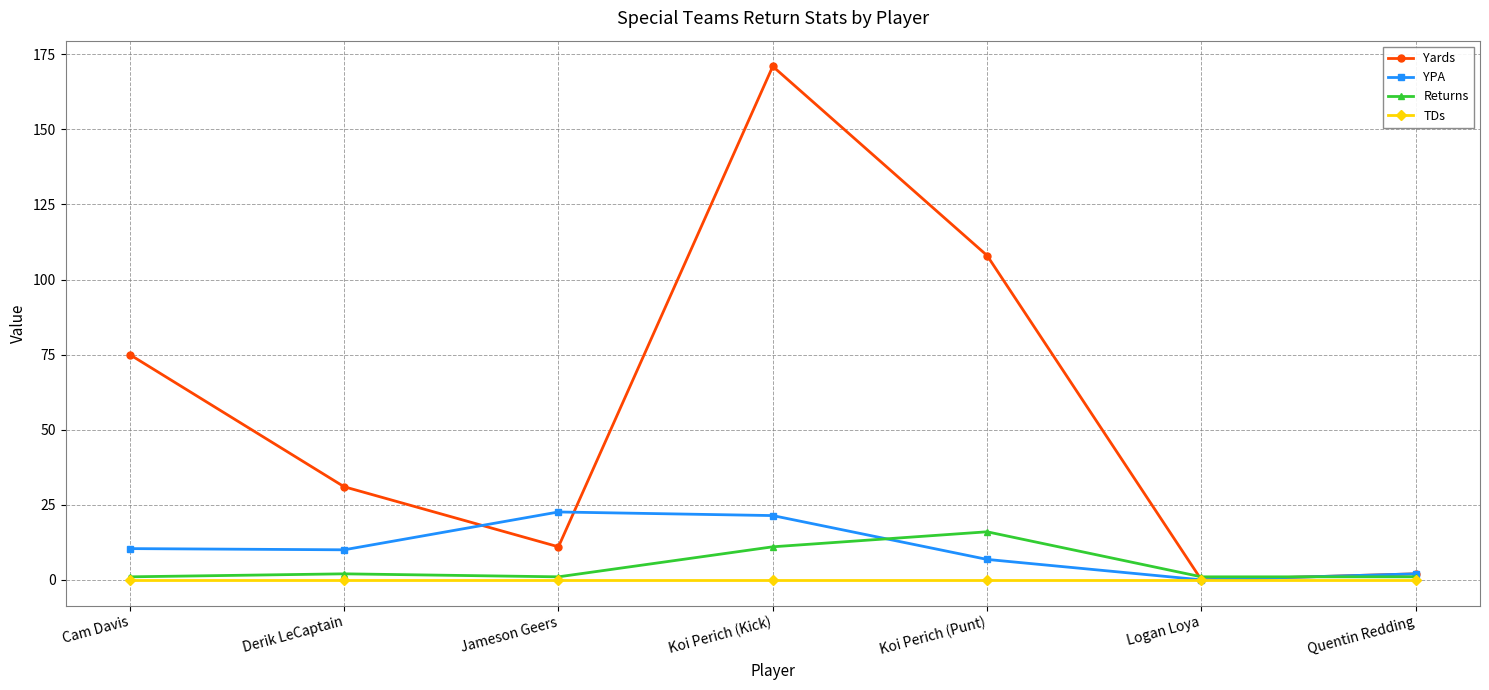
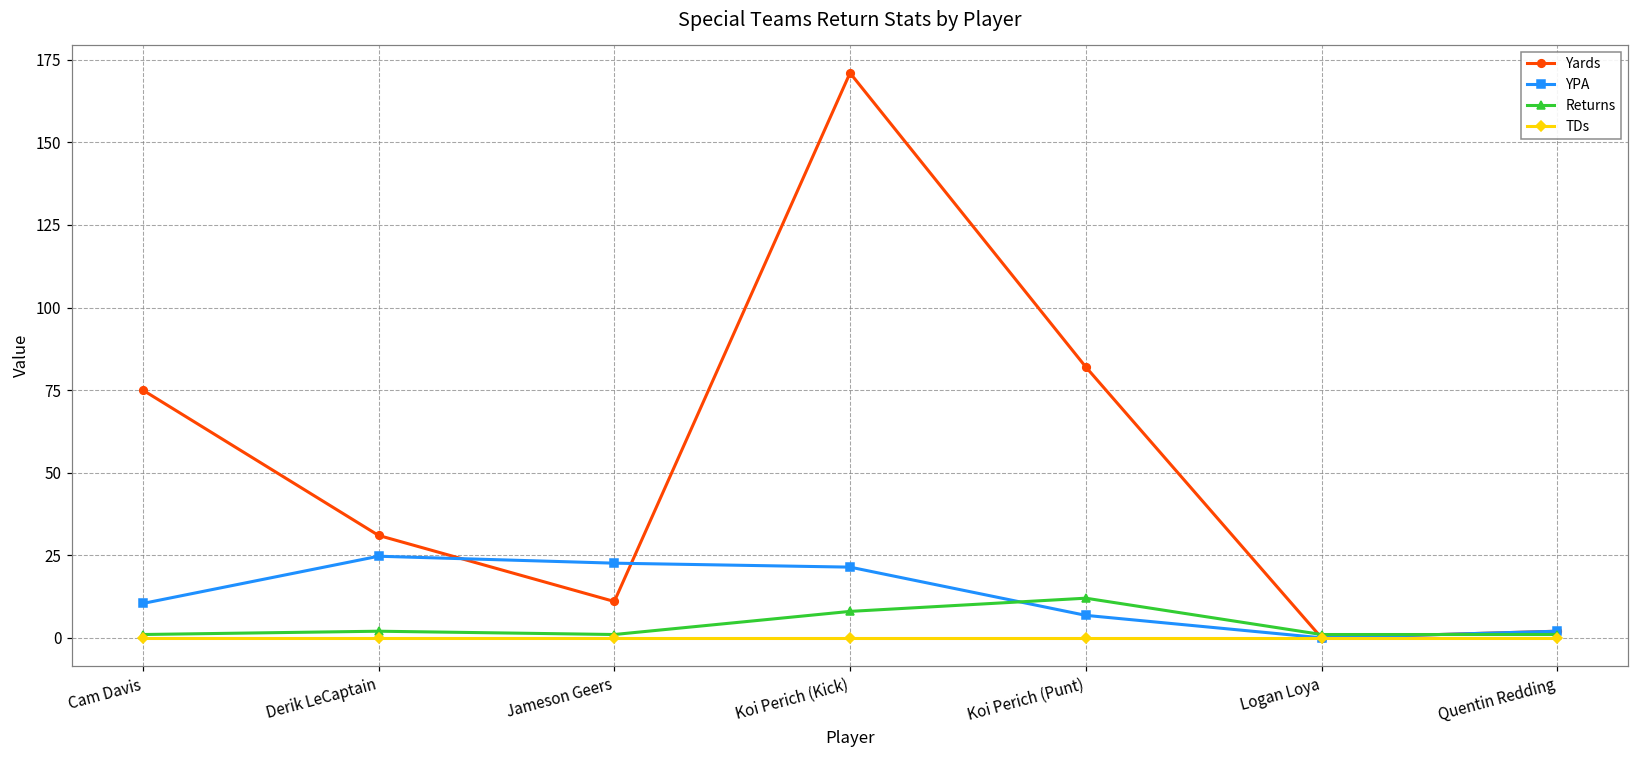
  {
    "Yards": {
      "Cam Davis": 75,
      "Derik LeCaptain": 31,
      "Jameson Geers": 11,
      "Koi Perich (Kick)": 171,
-     "Koi Perich (Punt)": 108
+     "Koi Perich (Punt)": 82
    },
    "YPA": {
      "Cam Davis": 10,
-     "Derik LeCaptain": 10,
+     "Derik LeCaptain": 25,
      "Jameson Geers": 23,
      "Koi Perich (Kick)": 21,
      "Koi Perich (Punt)": 7
    },
    "Returns": {
      "Cam Davis": 1,
      "Derik LeCaptain": 2,
      "Jameson Geers": 1,
-     "Koi Perich (Kick)": 11,
-     "Koi Perich (Punt)": 16,
+     "Koi Perich (Kick)": 8,
+     "Koi Perich (Punt)": 12,
      "Logan Loya": 1,
      "Quentin Redding": 1
    },
    "TDs": {
      "Cam Davis": 0,
      "Derik LeCaptain": 0,
      "Jameson Geers": 0,
      "Koi Perich (Kick)": 0,
      "Koi Perich (Punt)": 0,
      "Quentin Redding": 0
    }
  }
